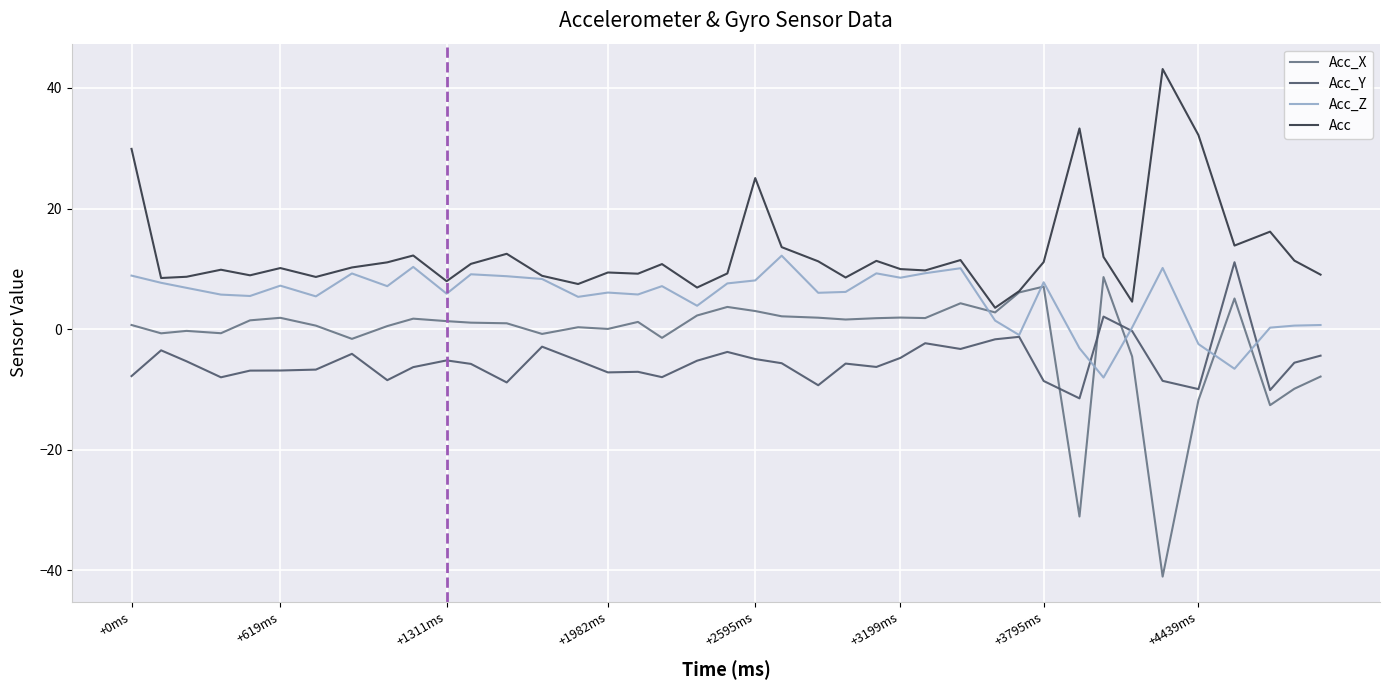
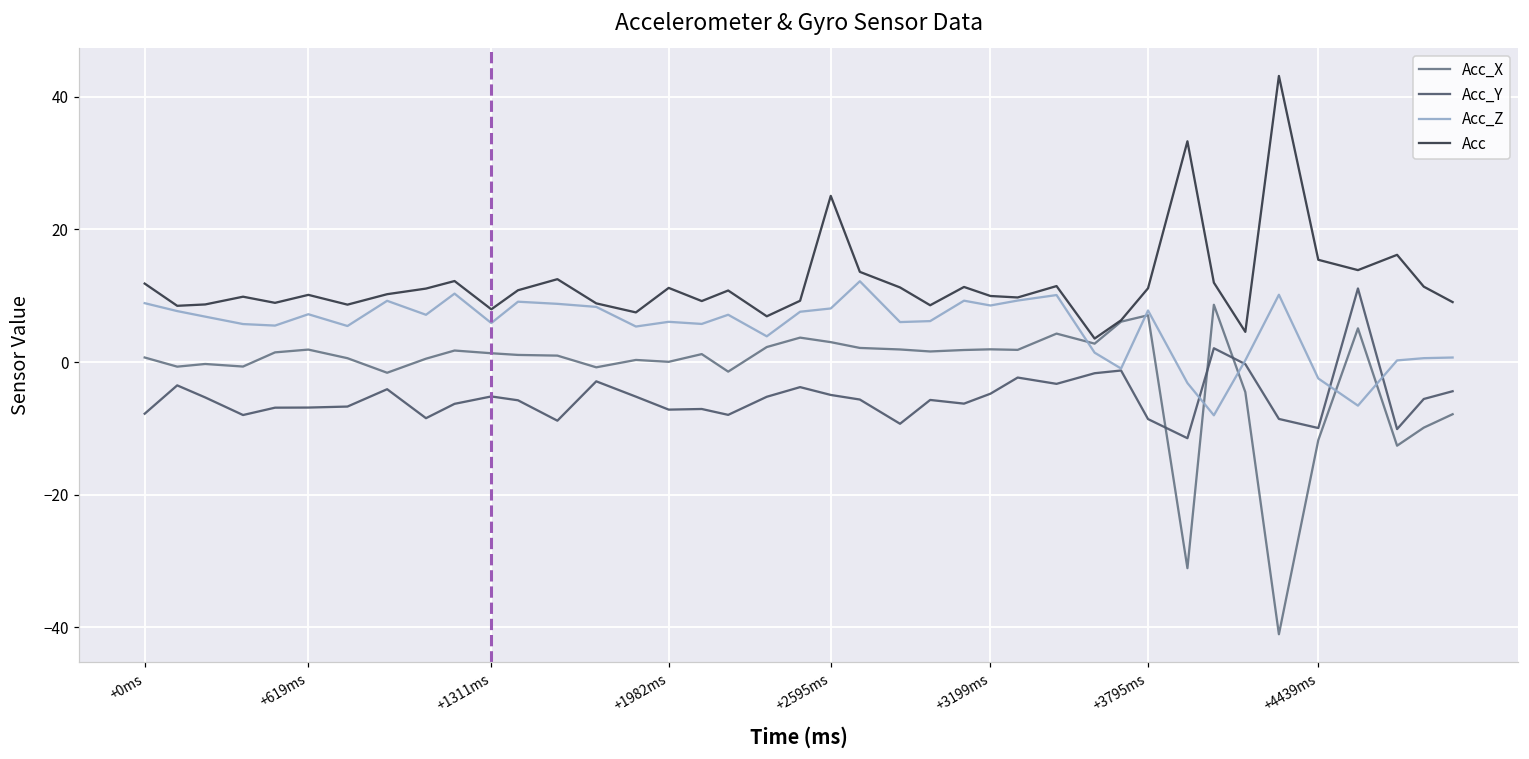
  {
    "Acc_Z": {
      "+0ms": 9,
      "+619ms": 7,
      "+1311ms": 6,
      "+1982ms": 6,
      "+2595ms": 8,
      "+3199ms": 9,
      "+3795ms": 8,
      "+4439ms": -2
    },
    "Acc": {
-     "+0ms": 30,
+     "+0ms": 12,
      "+619ms": 10,
      "+1311ms": 8,
-     "+1982ms": 9,
+     "+1982ms": 11,
      "+2595ms": 25,
      "+3199ms": 10,
      "+3795ms": 11,
-     "+4439ms": 32
+     "+4439ms": 15
    }
  }
